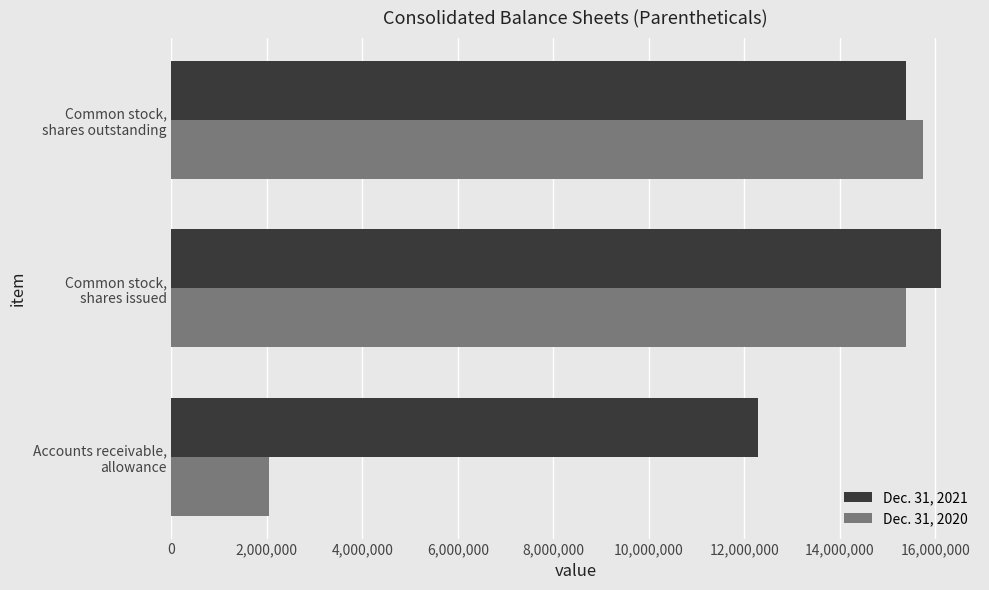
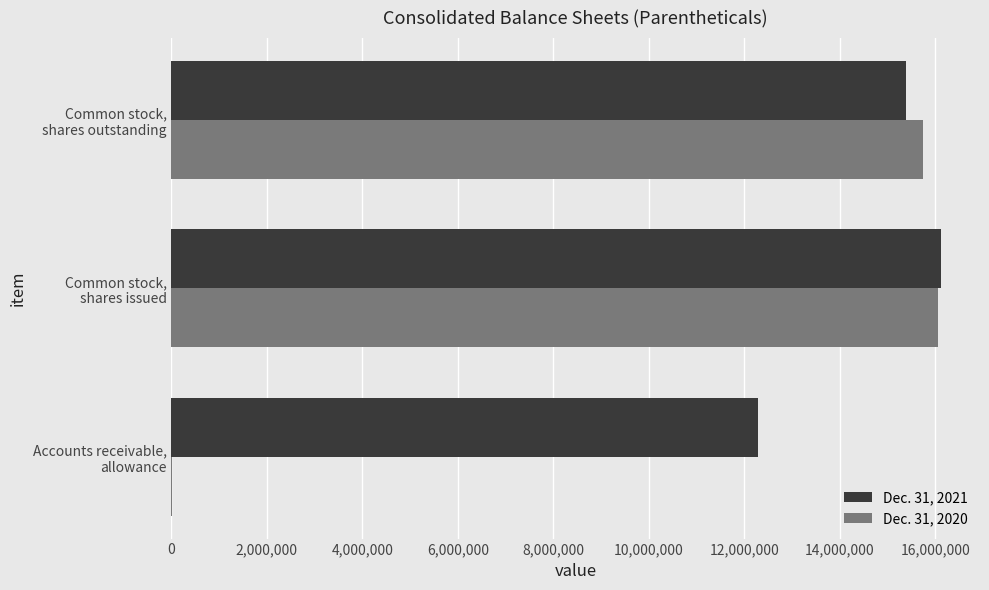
  {
    "Dec. 31, 2021": {
      "Common stock, shares outstanding": "15,400,000",
      "Common stock, shares issued": "16,100,000",
      "Accounts receivable, allowance": "12,300,000"
    },
    "Dec. 31, 2020": {
      "Common stock, shares outstanding": "15,700,000",
-     "Common stock, shares issued": "15,400,000",
-     "Accounts receivable, allowance": "2,000,000"
+     "Common stock, shares issued": "16,000,000",
+     "Accounts receivable, allowance": "0"
    }
  }
